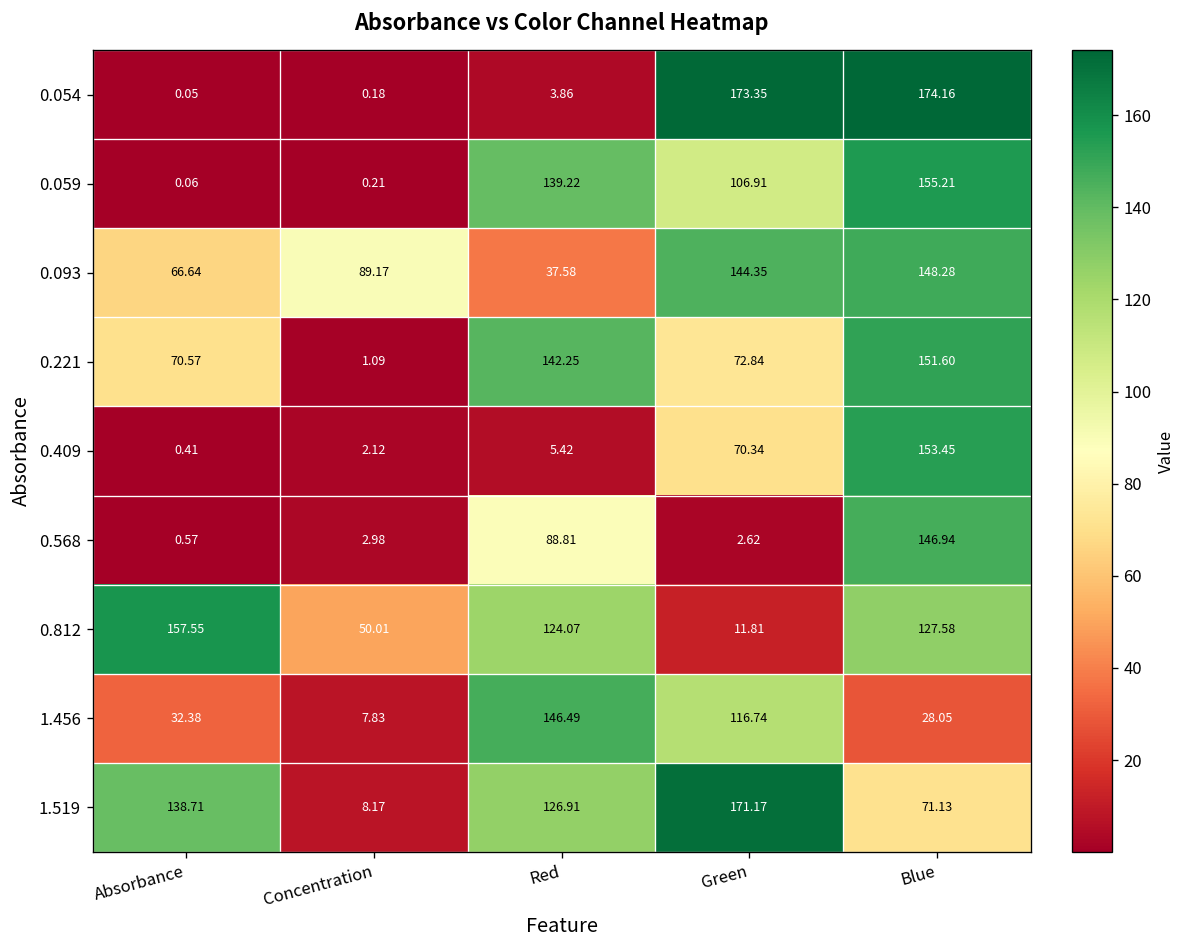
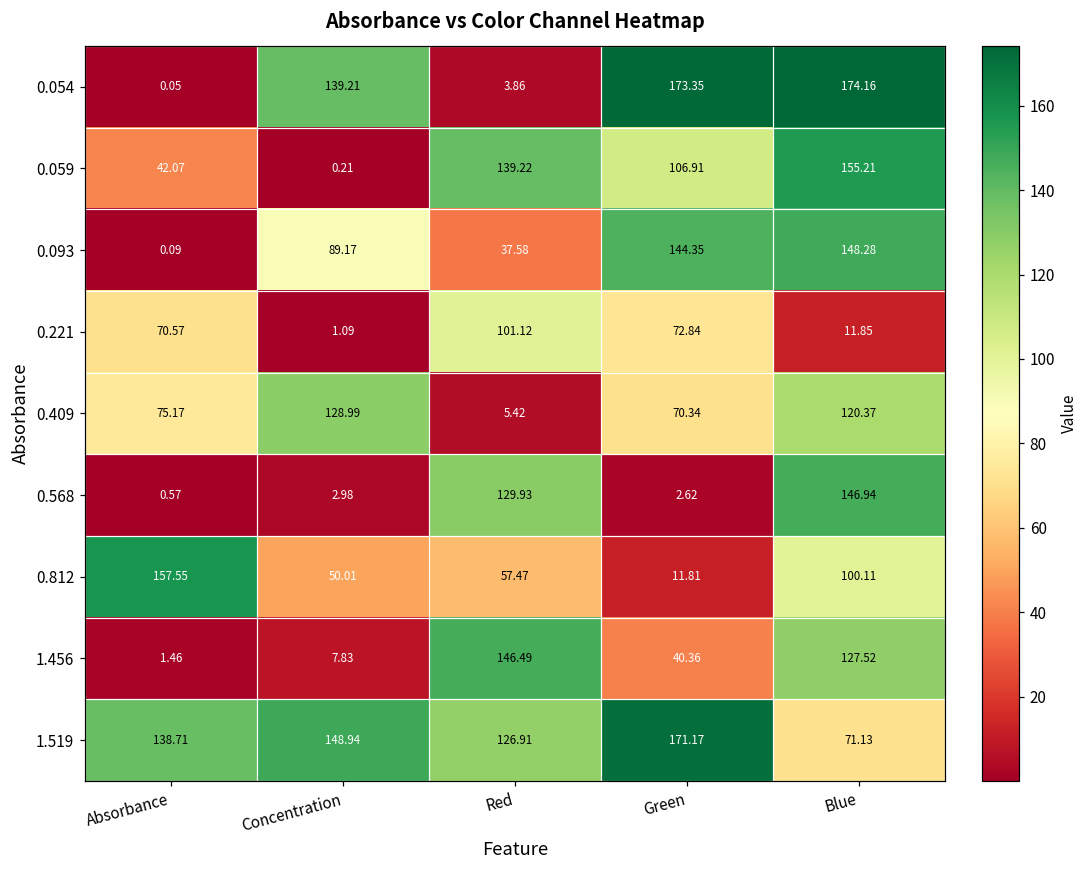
  {
    "0.054": {
      "Absorbance": 0.05,
-     "Concentration": 0.18,
+     "Concentration": 139.21,
      "Red": 3.86,
      "Green": 173.35,
      "Blue": 174.16
    },
    "0.059": {
-     "Absorbance": 0.06,
+     "Absorbance": 42.07,
      "Concentration": 0.21,
      "Red": 139.22,
      "Green": 106.91,
      "Blue": 155.21
    },
    "0.093": {
-     "Absorbance": 66.64,
+     "Absorbance": 0.09,
      "Concentration": 89.17,
      "Red": 37.58,
      "Green": 144.35,
      "Blue": 148.28
    },
    "0.221": {
      "Absorbance": 70.57,
      "Concentration": 1.09,
-     "Red": 142.25,
+     "Red": 101.12,
      "Green": 72.84,
-     "Blue": 151.60
+     "Blue": 11.85
    },
    "0.409": {
-     "Absorbance": 0.41,
-     "Concentration": 2.12,
+     "Absorbance": 75.17,
+     "Concentration": 128.99,
      "Red": 5.42,
      "Green": 70.34,
-     "Blue": 153.45
+     "Blue": 120.37
    },
    "0.568": {
      "Absorbance": 0.57,
      "Concentration": 2.98,
-     "Red": 88.81,
+     "Red": 129.93,
      "Green": 2.62,
      "Blue": 146.94
    },
    "0.812": {
      "Absorbance": 157.55,
      "Concentration": 50.01,
-     "Red": 124.07,
+     "Red": 57.47,
      "Green": 11.81,
-     "Blue": 127.58
+     "Blue": 100.11
    },
    "1.456": {
-     "Absorbance": 32.38,
+     "Absorbance": 1.46,
      "Concentration": 7.83,
      "Red": 146.49,
-     "Green": 116.74,
-     "Blue": 28.05
+     "Green": 40.36,
+     "Blue": 127.52
    },
    "1.519": {
      "Absorbance": 138.71,
-     "Concentration": 8.17,
+     "Concentration": 148.94,
      "Red": 126.91,
      "Green": 171.17,
      "Blue": 71.13
    }
  }
